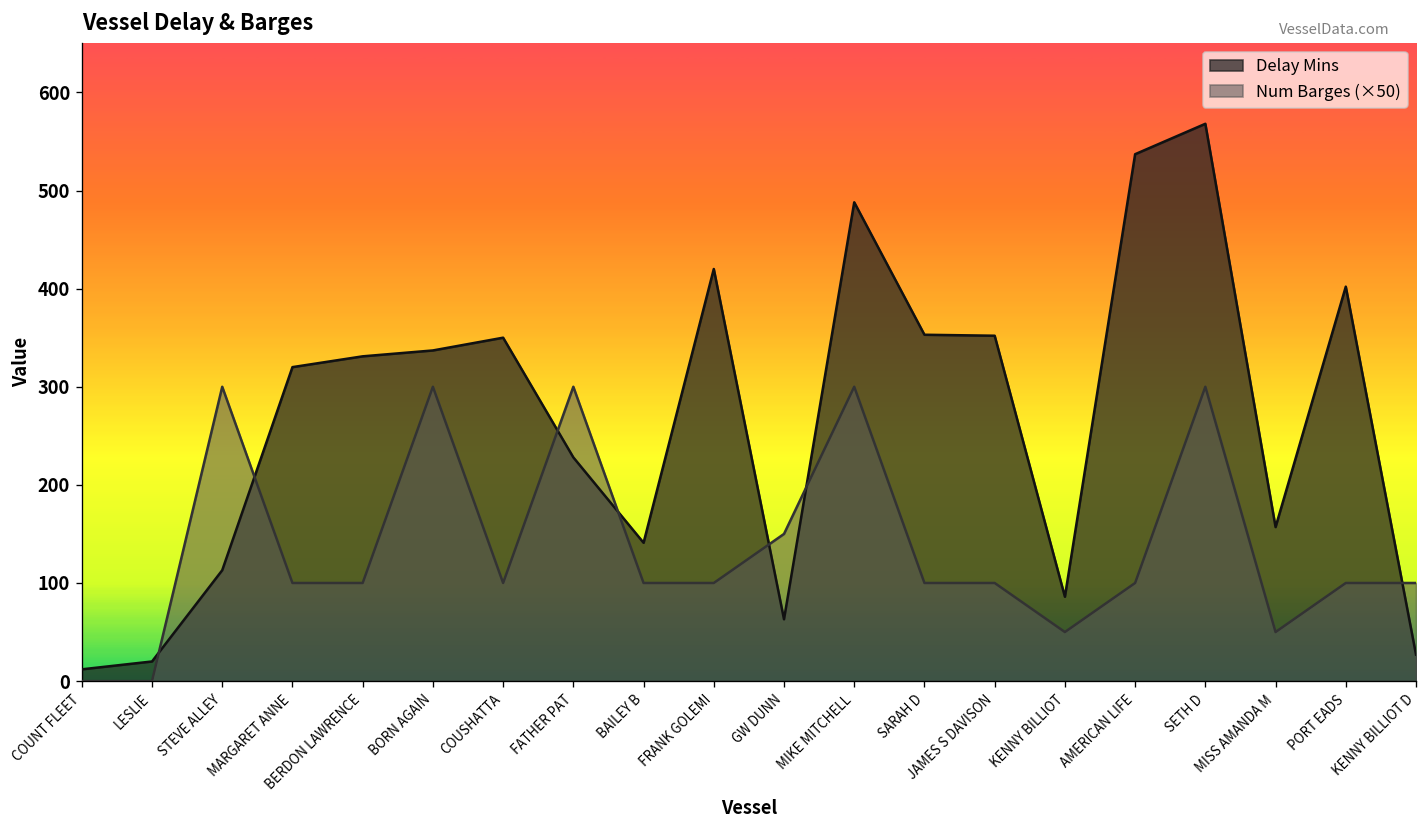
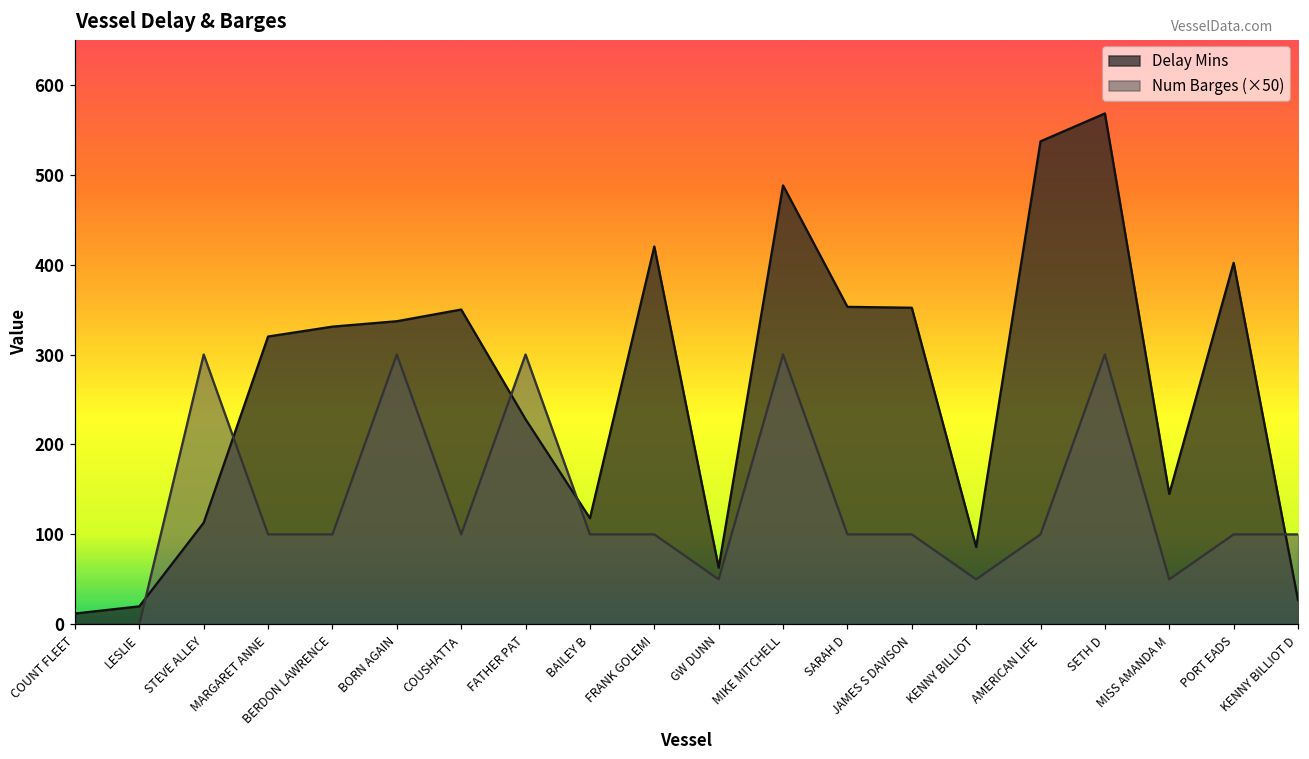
  {
    "Delay Mins": {
      "COUNT FLEET": 10,
      "LESLIE": 20,
      "STEVE ALLEY": 110,
      "MARGARET ANNE": 320,
      "BERDON LAWRENCE": 330,
      "BORN AGAIN": 340,
      "COUSHATTA": 350,
      "FATHER PAT": 230,
-     "BAILEY B": 140,
+     "BAILEY B": 120,
      "FRANK GOLEMI": 420,
      "GW DUNN": 60,
      "MIKE MITCHELL": 490,
      "SARAH D": 350,
      "JAMES S DAVISON": 350,
      "KENNY BILLIOT": 90,
      "AMERICAN LIFE": 540,
      "SETH D": 570,
-     "MISS AMANDA M": 160,
+     "MISS AMANDA M": 150,
      "PORT EADS": 400,
      "KENNY BILLIOT D": 30
    },
    "Num Barges (×50)": {
      "COUNT FLEET": 0,
      "LESLIE": 0,
      "STEVE ALLEY": 300,
      "MARGARET ANNE": 100,
      "BERDON LAWRENCE": 100,
      "BORN AGAIN": 300,
      "COUSHATTA": 100,
      "FATHER PAT": 300,
      "BAILEY B": 100,
      "FRANK GOLEMI": 100,
-     "GW DUNN": 150,
+     "GW DUNN": 50,
      "MIKE MITCHELL": 300,
      "SARAH D": 100,
      "JAMES S DAVISON": 100,
      "KENNY BILLIOT": 50,
      "AMERICAN LIFE": 100,
      "SETH D": 300,
      "MISS AMANDA M": 50,
      "PORT EADS": 100,
      "KENNY BILLIOT D": 100
    }
  }
